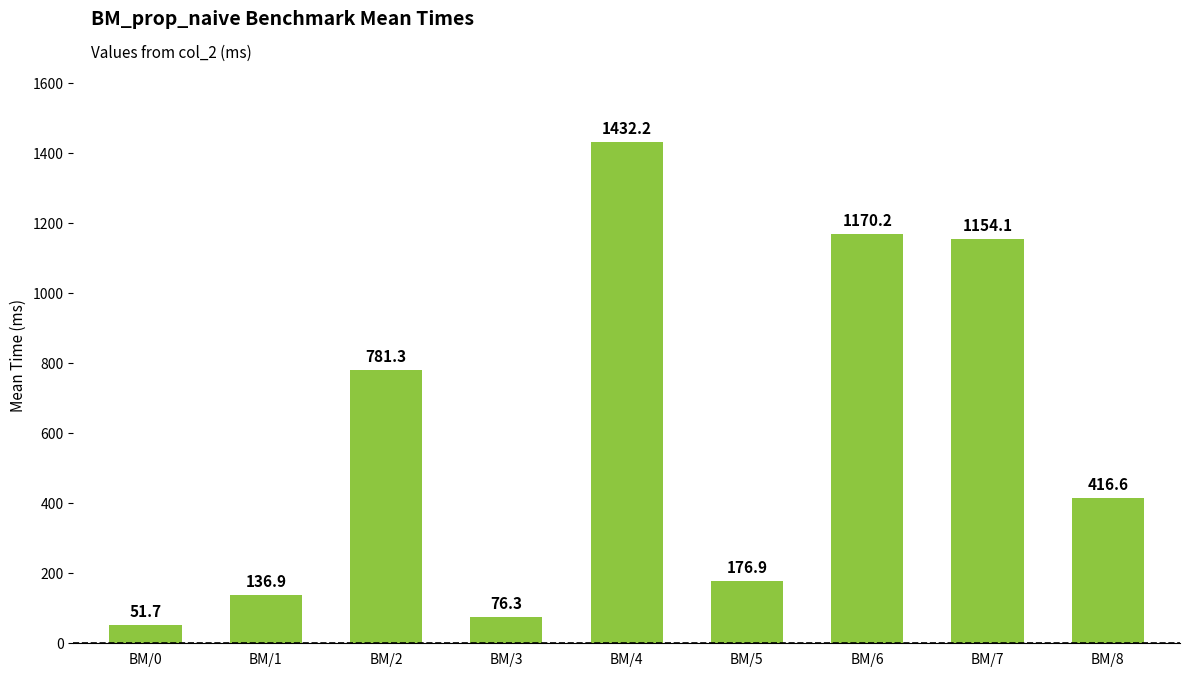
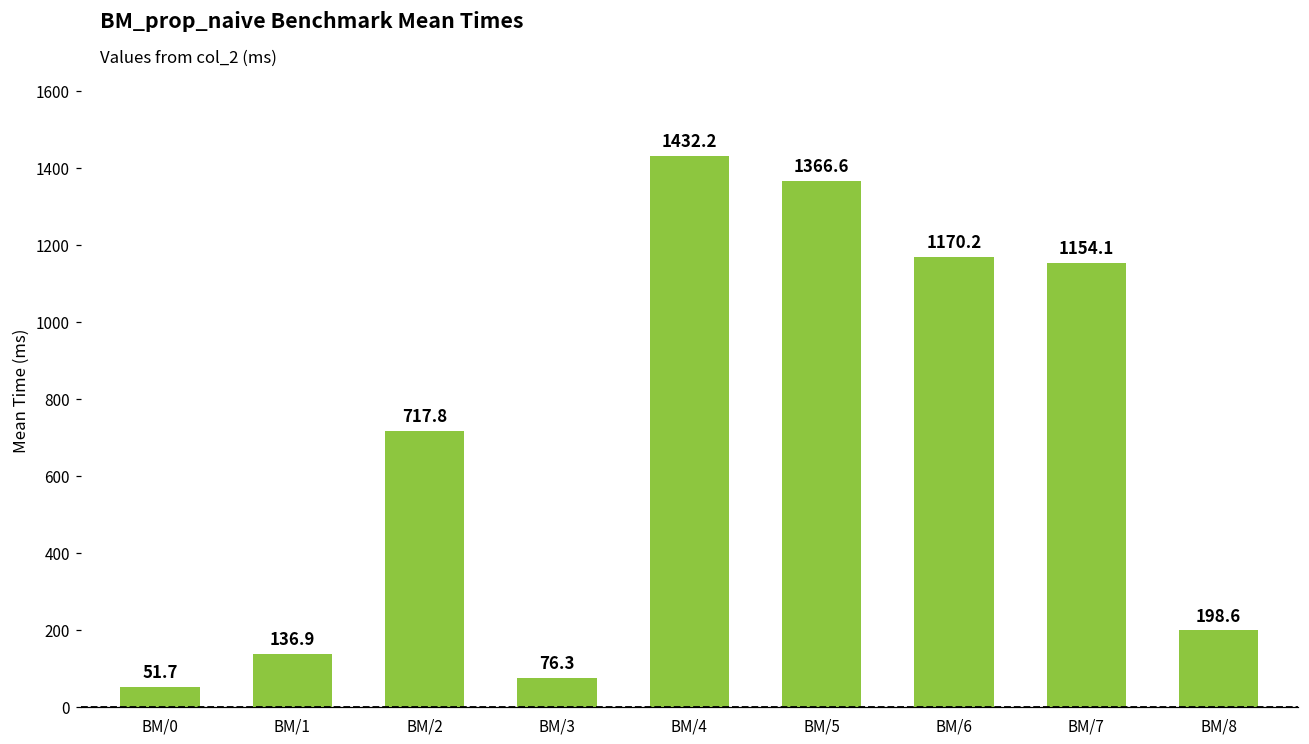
  {
    "BM/0": 51.7,
    "BM/1": 136.9,
-   "BM/2": 781.3,
+   "BM/2": 717.8,
    "BM/3": 76.3,
    "BM/4": 1432.2,
-   "BM/5": 176.9,
+   "BM/5": 1366.6,
    "BM/6": 1170.2,
    "BM/7": 1154.1,
-   "BM/8": 416.6
+   "BM/8": 198.6
  }
